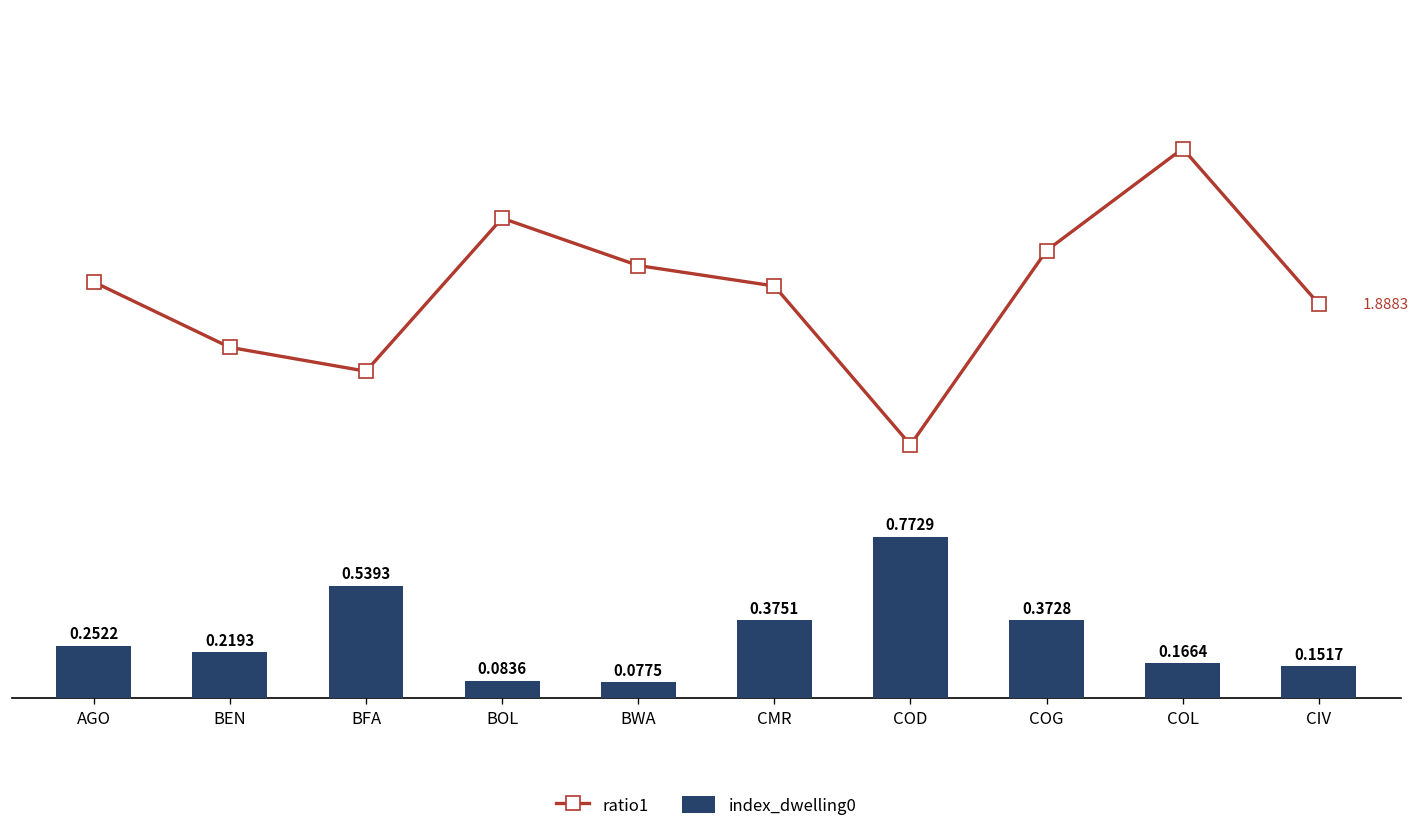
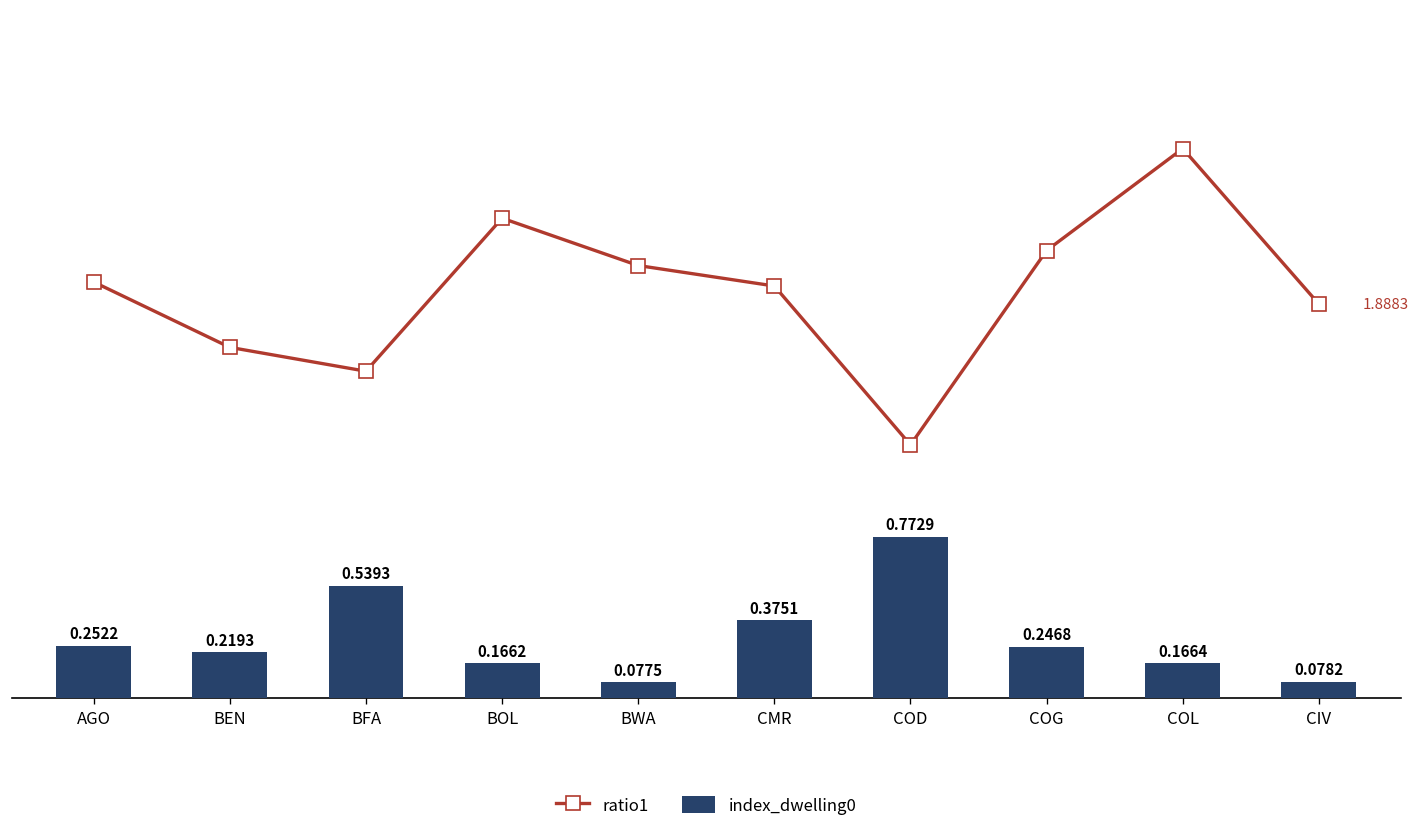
  {
    "index_dwelling0": {
      "AGO": 0.2522,
      "BEN": 0.2193,
      "BFA": 0.5393,
-     "BOL": 0.0836,
+     "BOL": 0.1662,
      "BWA": 0.0775,
      "CMR": 0.3751,
      "COD": 0.7729,
-     "COG": 0.3728,
+     "COG": 0.2468,
      "COL": 0.1664,
-     "CIV": 0.1517
+     "CIV": 0.0782
    }
  }
